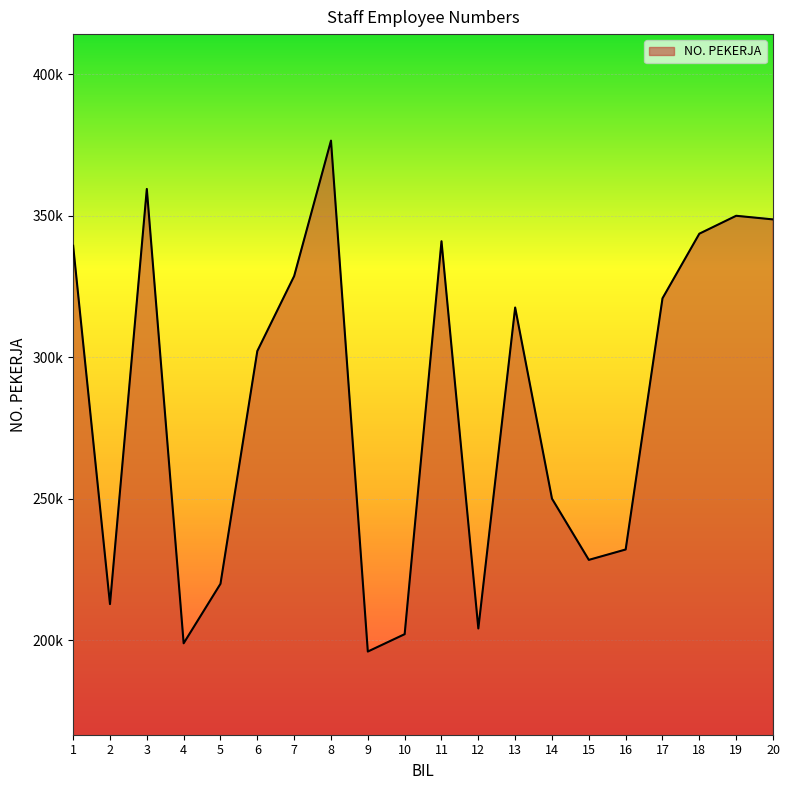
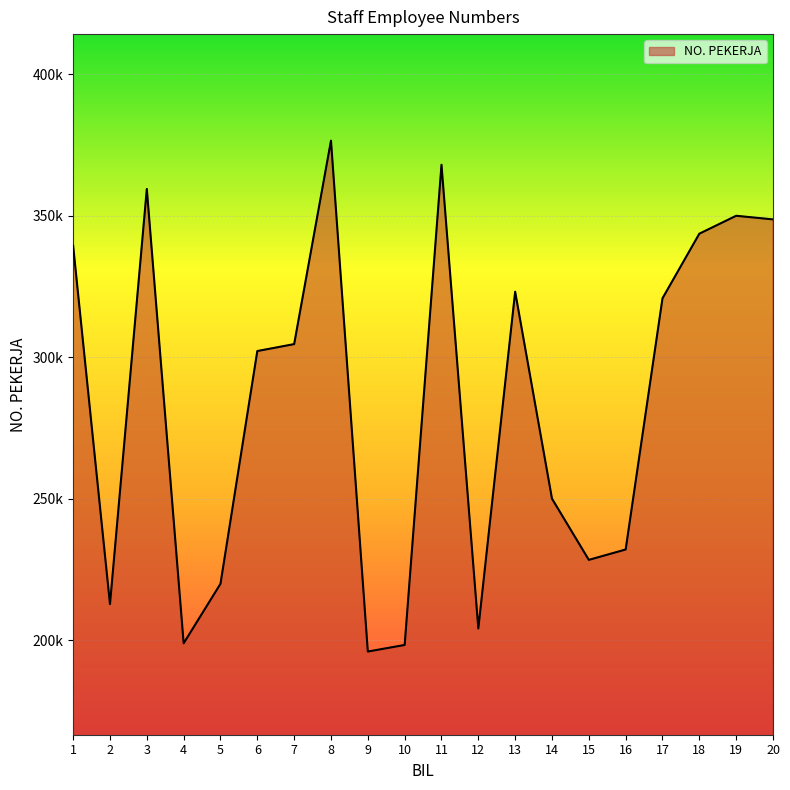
  {
    "1": 339000,
    "2": 213000,
    "3": 359000,
    "4": 199000,
    "5": 220000,
    "6": 302000,
-   "7": 329000,
+   "7": 305000,
    "8": 376000,
    "9": 196000,
-   "10": 202000,
-   "11": 341000,
+   "10": 198000,
+   "11": 368000,
    "12": 204000,
-   "13": 317000,
+   "13": 323000,
    "14": 250000,
    "15": 228000,
    "16": 232000,
    "17": 321000,
    "18": 344000,
    "19": 350000,
    "20": 349000
  }
